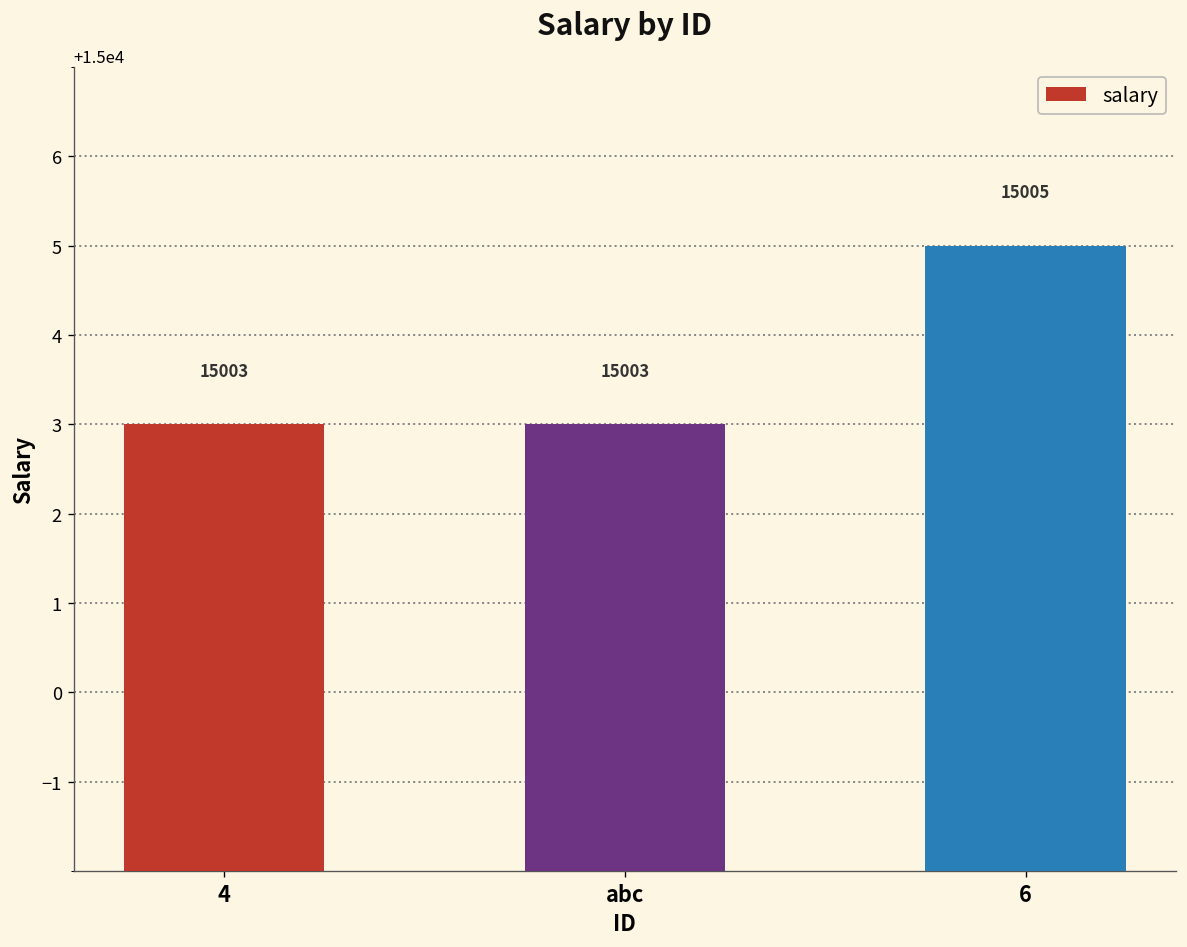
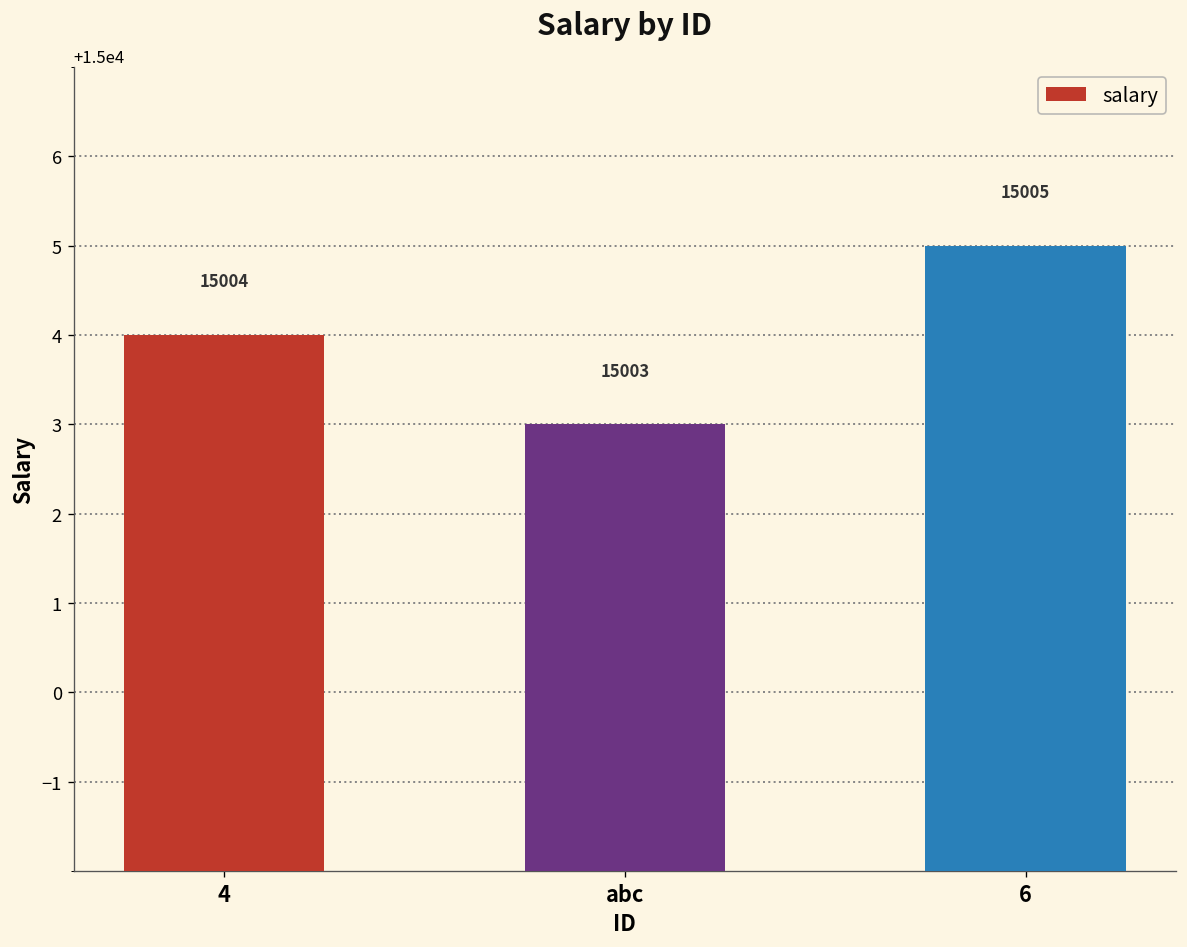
  {
-   "4": 15003
+   "4": 15004
  }
